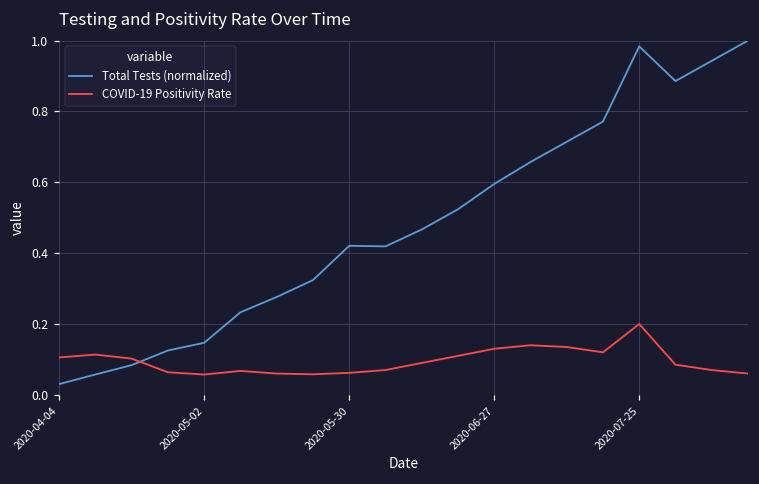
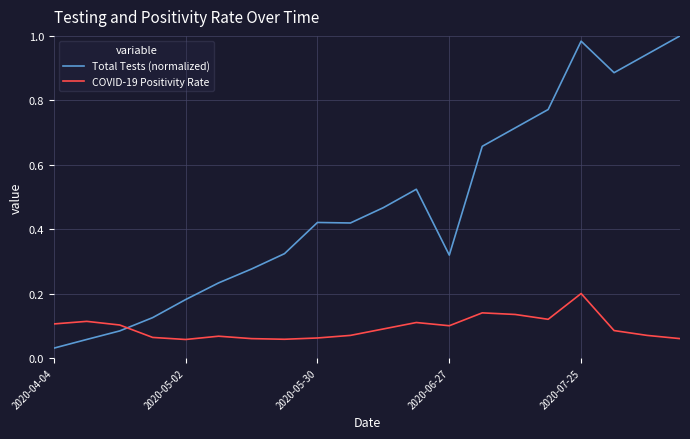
  {
    "Total Tests (normalized)": {
      "2020-04-04": 0.03,
-     "2020-05-02": 0.15,
+     "2020-05-02": 0.18,
      "2020-05-30": 0.42,
-     "2020-06-27": 0.60,
+     "2020-06-27": 0.32,
      "2020-07-25": 0.98
    },
    "COVID-19 Positivity Rate": {
      "2020-04-04": 0.11,
      "2020-05-02": 0.06,
      "2020-05-30": 0.06,
-     "2020-06-27": 0.13,
+     "2020-06-27": 0.10,
      "2020-07-25": 0.20
    }
  }
